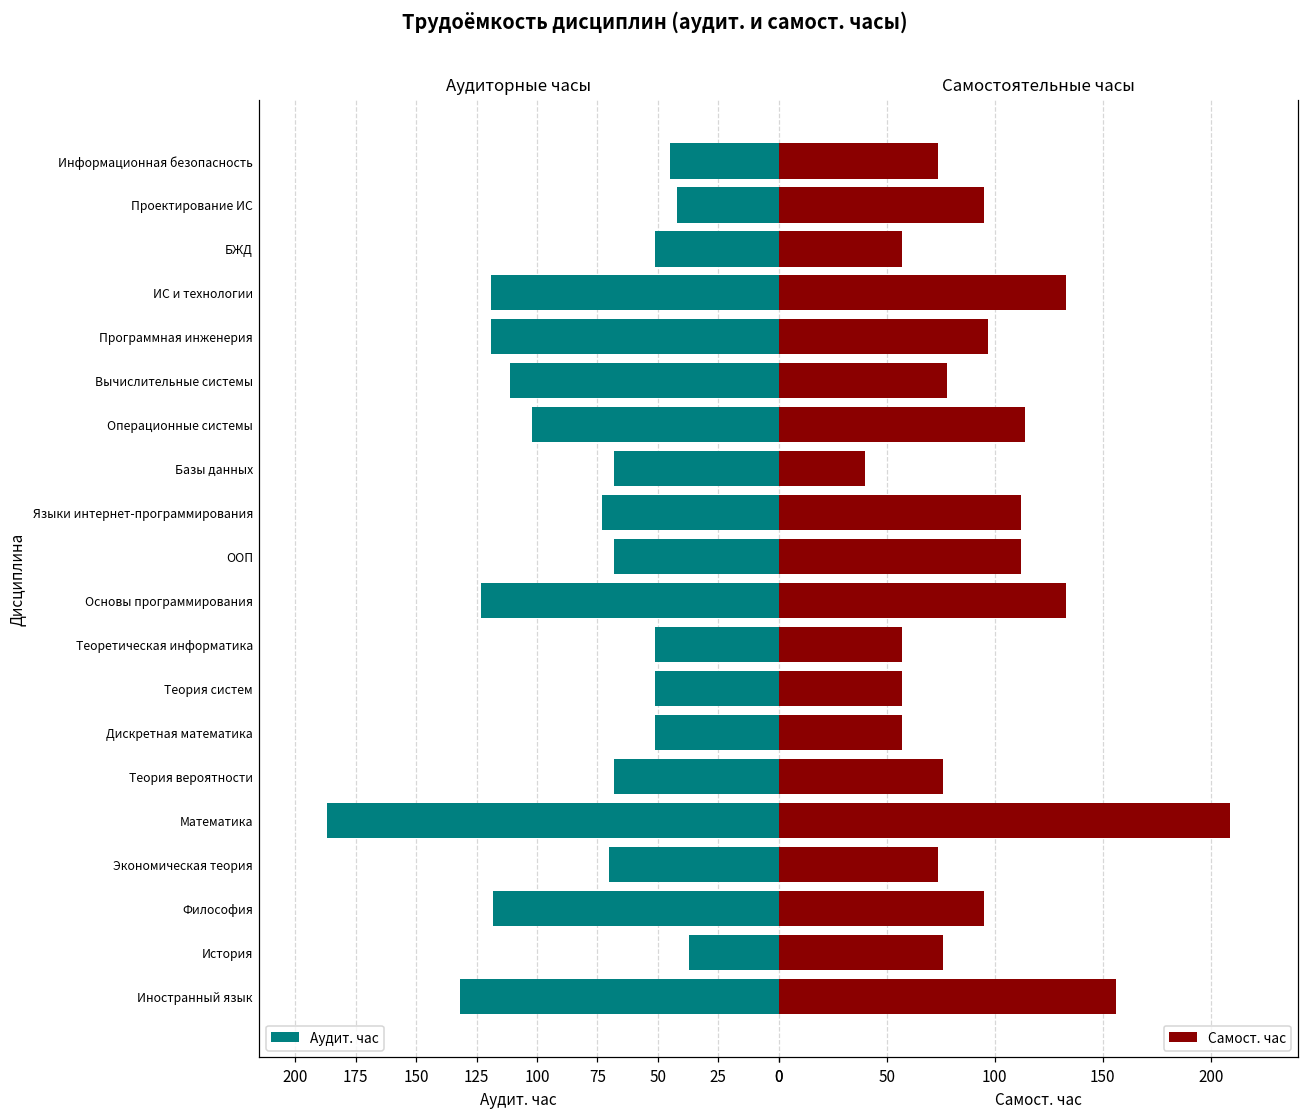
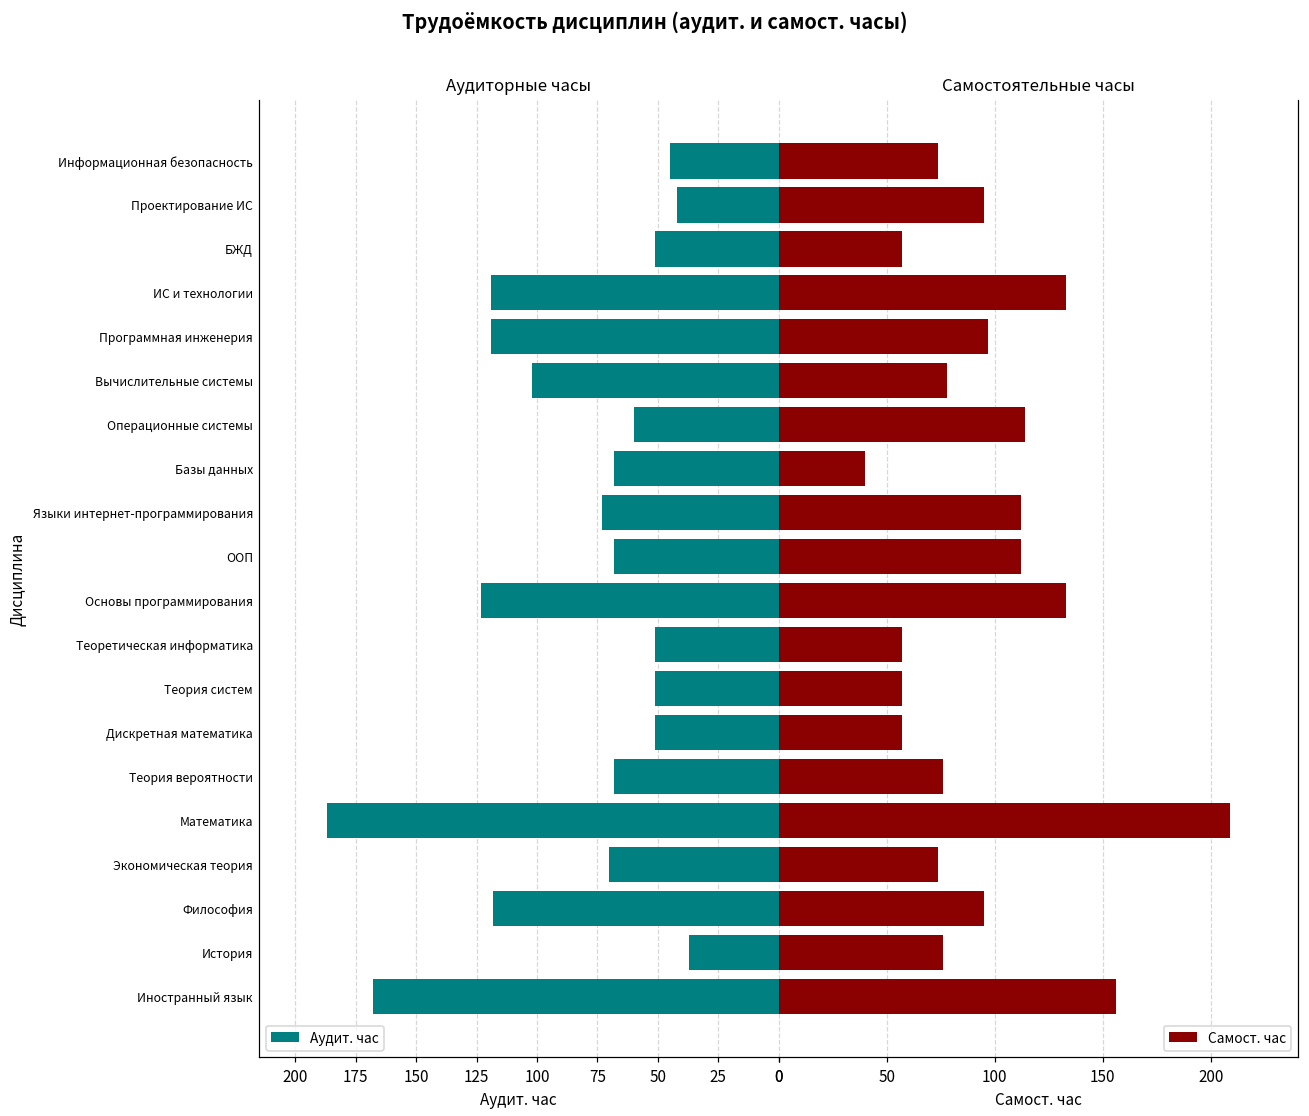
  {
    "Аудиторные часы": {
      "Информационная безопасность": 45,
      "Проектирование ИС": 42,
      "БЖД": 51,
      "ИС и технологии": 119,
      "Программная инженерия": 119,
-     "Вычислительные системы": 111,
-     "Операционные системы": 102,
+     "Вычислительные системы": 102,
+     "Операционные системы": 60,
      "Базы данных": 68,
      "Языки интернет-программирования": 73,
      "ООП": 68,
      "Основы программирования": 123,
      "Теоретическая информатика": 51,
      "Теория систем": 51,
      "Дискретная математика": 51,
      "Теория вероятности": 68,
      "Математика": 187,
      "Экономическая теория": 70,
      "Философия": 118,
      "История": 37,
-     "Иностранный язык": 132
+     "Иностранный язык": 168
    }
  }
